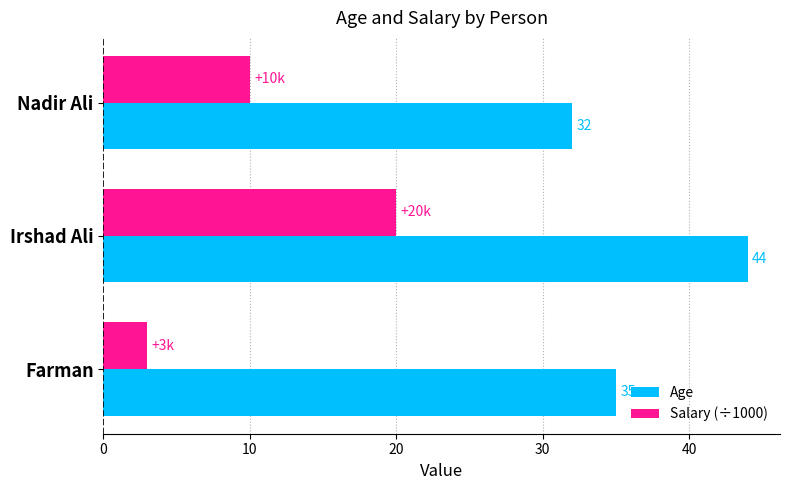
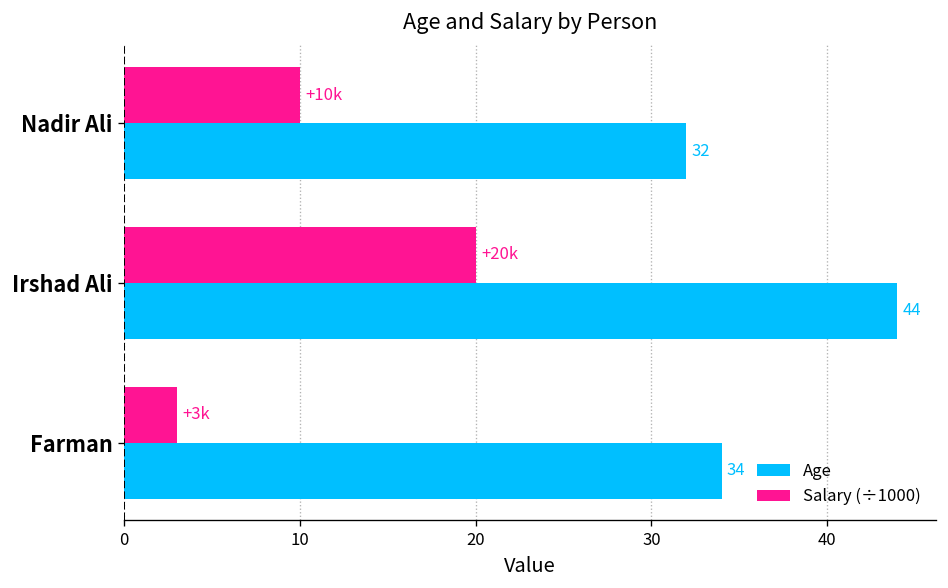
  {
    "Age": {
      "Nadir Ali": "32",
      "Irshad Ali": "44",
-     "Farman": "35"
+     "Farman": "34"
    },
    "Salary (÷1000)": {
      "Nadir Ali": "+10k",
      "Irshad Ali": "+20k",
      "Farman": "+3k"
    }
  }
